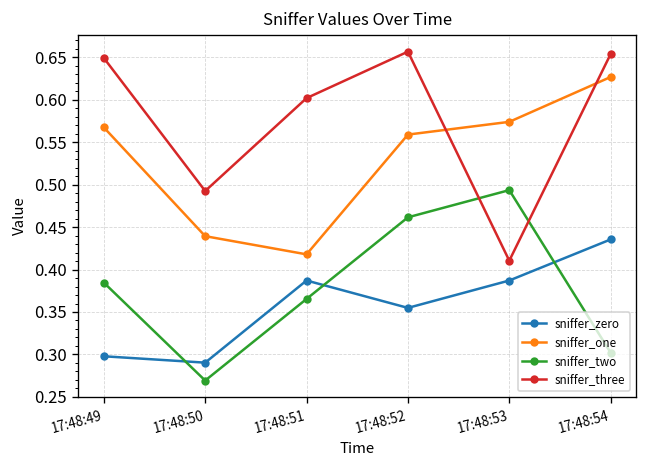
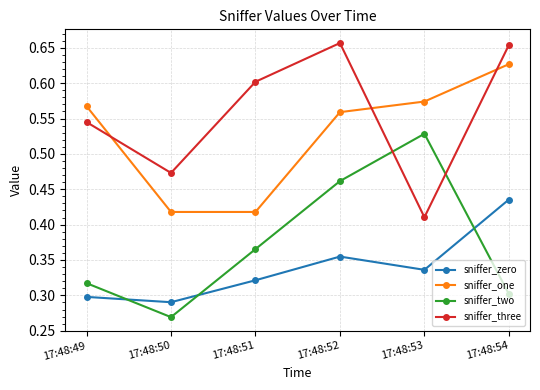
  {
    "sniffer_zero": {
      "17:48:49": 0.30,
      "17:48:50": 0.29,
-     "17:48:51": 0.39,
+     "17:48:51": 0.32,
      "17:48:52": 0.35,
-     "17:48:53": 0.39,
+     "17:48:53": 0.34,
      "17:48:54": 0.44
    },
    "sniffer_one": {
      "17:48:49": 0.57,
-     "17:48:50": 0.44,
+     "17:48:50": 0.42,
      "17:48:51": 0.42,
      "17:48:52": 0.56,
      "17:48:53": 0.57,
      "17:48:54": 0.63
    },
    "sniffer_two": {
-     "17:48:49": 0.38,
+     "17:48:49": 0.32,
      "17:48:50": 0.27,
      "17:48:51": 0.37,
      "17:48:52": 0.46,
-     "17:48:53": 0.49
+     "17:48:53": 0.53
    },
    "sniffer_three": {
-     "17:48:49": 0.65,
-     "17:48:50": 0.49,
+     "17:48:49": 0.54,
+     "17:48:50": 0.47,
      "17:48:51": 0.60,
      "17:48:52": 0.66,
      "17:48:53": 0.41,
      "17:48:54": 0.65
    }
  }
